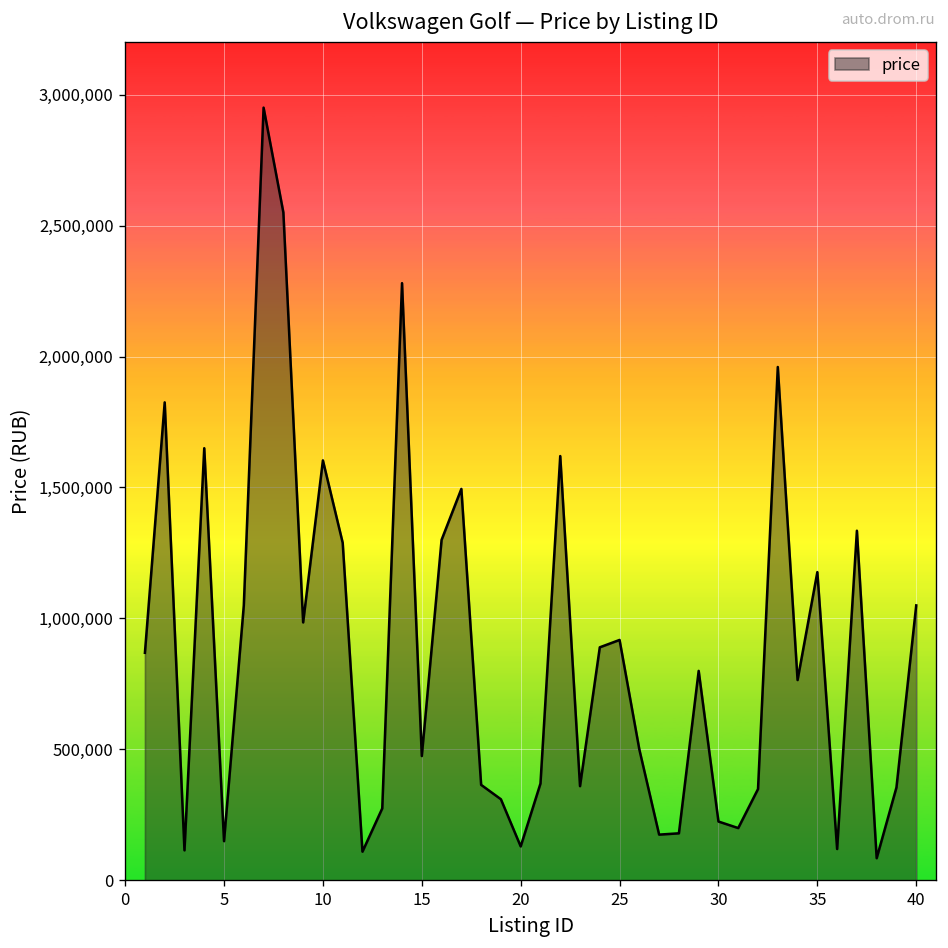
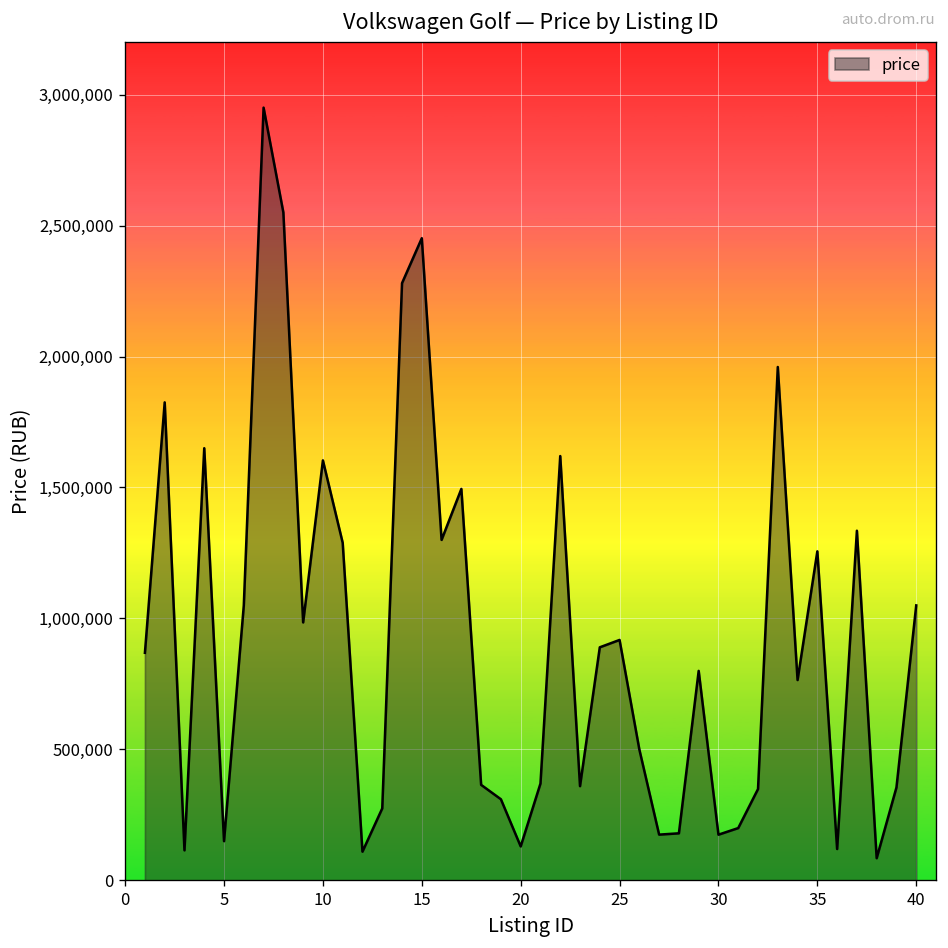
  {
    "5": "150,000",
    "10": "1,600,000",
-   "15": "480,000",
+   "15": "2,450,000",
    "20": "130,000",
    "25": "920,000",
-   "30": "230,000",
-   "35": "1,180,000",
+   "30": "170,000",
+   "35": "1,260,000",
    "40": "1,050,000"
  }
